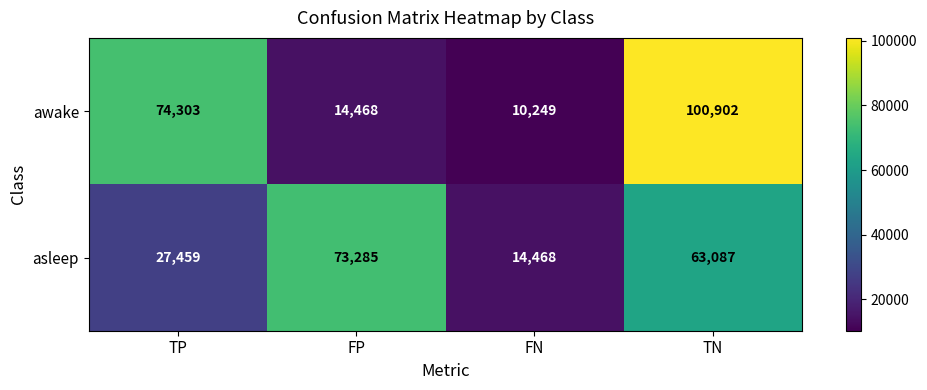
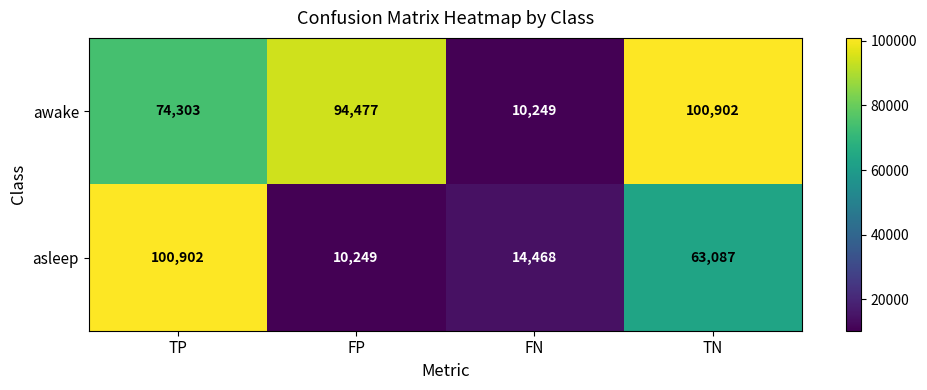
  {
    "awake": {
      "TP": "74,303",
-     "FP": "14,468",
+     "FP": "94,477",
      "FN": "10,249",
      "TN": "100,902"
    },
    "asleep": {
-     "TP": "27,459",
-     "FP": "73,285",
+     "TP": "100,902",
+     "FP": "10,249",
      "FN": "14,468",
      "TN": "63,087"
    }
  }
